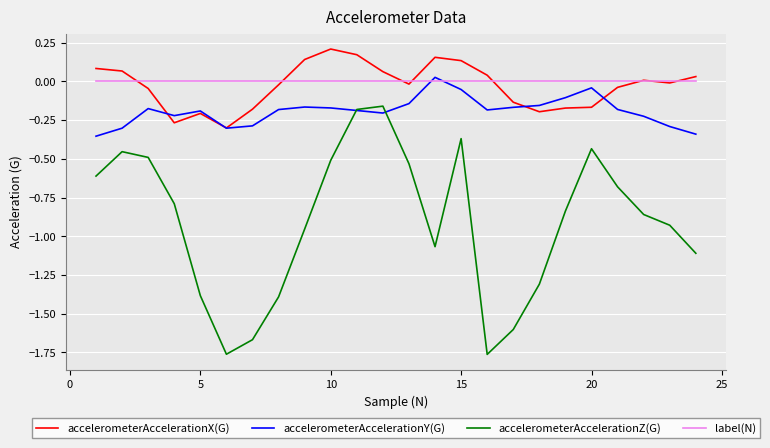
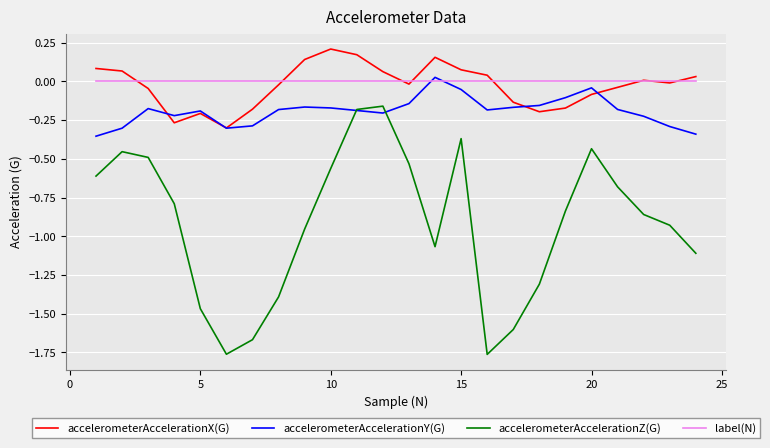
  {
    "accelerometerAccelerationX(G)": {
      "10": 0.21,
-     "15": 0.13,
-     "20": -0.17
+     "15": 0.07,
+     "20": -0.08
    },
    "accelerometerAccelerationY(G)": {
      "10": -0.17,
      "15": -0.05,
      "20": -0.04
    },
    "accelerometerAccelerationZ(G)": {
-     "5": -1.38,
-     "10": -0.51,
+     "5": -1.47,
+     "10": -0.56,
      "15": -0.37,
      "20": -0.43
    },
    "label(N)": {
      "5": 0.00,
      "10": 0.00,
      "15": 0.00,
      "20": 0.00
    }
  }
